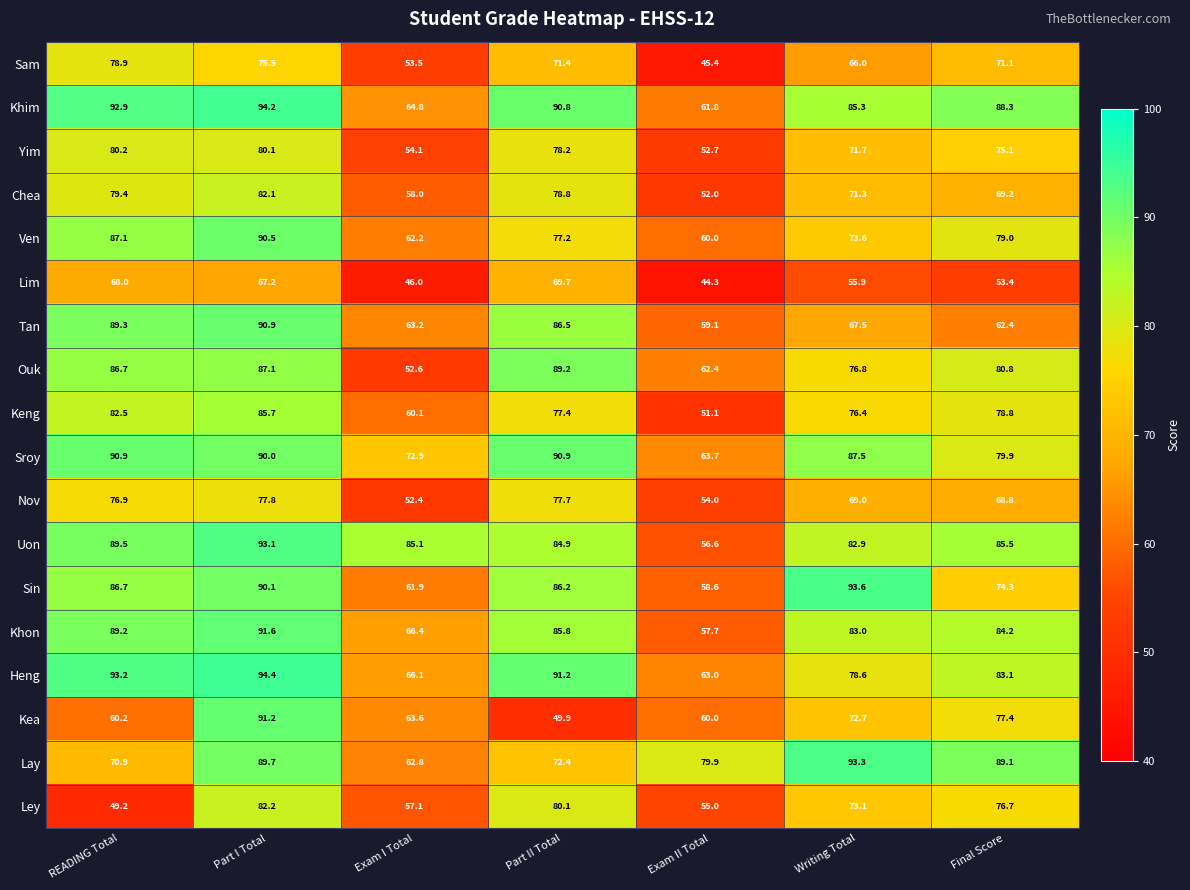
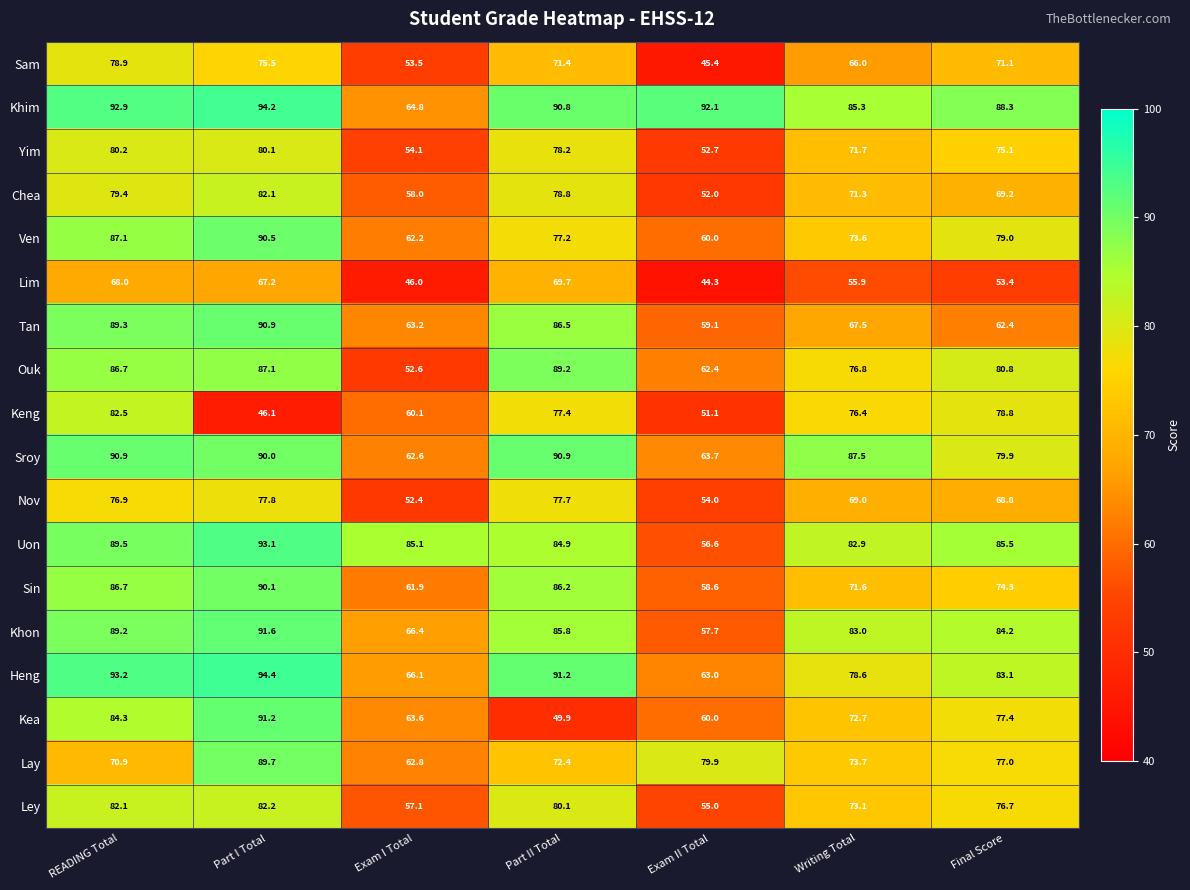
  {
    "Sam": {
      "READING Total": 78.9,
      "Part I Total": 75.5,
      "Exam I Total": 53.5,
      "Part II Total": 71.4,
      "Exam II Total": 45.4,
      "Writing Total": 66.0,
      "Final Score": 71.1
    },
    "Khim": {
      "READING Total": 92.9,
      "Part I Total": 94.2,
      "Exam I Total": 64.8,
      "Part II Total": 90.8,
-     "Exam II Total": 61.8,
+     "Exam II Total": 92.1,
      "Writing Total": 85.3,
      "Final Score": 88.3
    },
    "Yim": {
      "READING Total": 80.2,
      "Part I Total": 80.1,
      "Exam I Total": 54.1,
      "Part II Total": 78.2,
      "Exam II Total": 52.7,
      "Writing Total": 71.7,
      "Final Score": 75.1
    },
    "Chea": {
      "READING Total": 79.4,
      "Part I Total": 82.1,
      "Exam I Total": 58.0,
      "Part II Total": 78.8,
      "Exam II Total": 52.0,
      "Writing Total": 71.3,
      "Final Score": 69.2
    },
    "Ven": {
      "READING Total": 87.1,
      "Part I Total": 90.5,
      "Exam I Total": 62.2,
      "Part II Total": 77.2,
      "Exam II Total": 60.0,
      "Writing Total": 73.6,
      "Final Score": 79.0
    },
    "Lim": {
      "READING Total": 68.0,
      "Part I Total": 67.2,
      "Exam I Total": 46.0,
      "Part II Total": 69.7,
      "Exam II Total": 44.3,
      "Writing Total": 55.9,
      "Final Score": 53.4
    },
    "Tan": {
      "READING Total": 89.3,
      "Part I Total": 90.9,
      "Exam I Total": 63.2,
      "Part II Total": 86.5,
      "Exam II Total": 59.1,
      "Writing Total": 67.5,
      "Final Score": 62.4
    },
    "Ouk": {
      "READING Total": 86.7,
      "Part I Total": 87.1,
      "Exam I Total": 52.6,
      "Part II Total": 89.2,
      "Exam II Total": 62.4,
      "Writing Total": 76.8,
      "Final Score": 80.8
    },
    "Keng": {
      "READING Total": 82.5,
-     "Part I Total": 85.7,
+     "Part I Total": 46.1,
      "Exam I Total": 60.1,
      "Part II Total": 77.4,
      "Exam II Total": 51.1,
      "Writing Total": 76.4,
      "Final Score": 78.8
    },
    "Sroy": {
      "READING Total": 90.9,
      "Part I Total": 90.0,
-     "Exam I Total": 72.9,
+     "Exam I Total": 62.6,
      "Part II Total": 90.9,
      "Exam II Total": 63.7,
      "Writing Total": 87.5,
      "Final Score": 79.9
    },
    "Nov": {
      "READING Total": 76.9,
      "Part I Total": 77.8,
      "Exam I Total": 52.4,
      "Part II Total": 77.7,
      "Exam II Total": 54.0,
      "Writing Total": 69.0,
      "Final Score": 68.8
    },
    "Uon": {
      "READING Total": 89.5,
      "Part I Total": 93.1,
      "Exam I Total": 85.1,
      "Part II Total": 84.9,
      "Exam II Total": 56.6,
      "Writing Total": 82.9,
      "Final Score": 85.5
    },
    "Sin": {
      "READING Total": 86.7,
      "Part I Total": 90.1,
      "Exam I Total": 61.9,
      "Part II Total": 86.2,
      "Exam II Total": 58.6,
-     "Writing Total": 93.6,
+     "Writing Total": 71.6,
      "Final Score": 74.3
    },
    "Khon": {
      "READING Total": 89.2,
      "Part I Total": 91.6,
      "Exam I Total": 66.4,
      "Part II Total": 85.8,
      "Exam II Total": 57.7,
      "Writing Total": 83.0,
      "Final Score": 84.2
    },
    "Heng": {
      "READING Total": 93.2,
      "Part I Total": 94.4,
      "Exam I Total": 66.1,
      "Part II Total": 91.2,
      "Exam II Total": 63.0,
      "Writing Total": 78.6,
      "Final Score": 83.1
    },
    "Kea": {
-     "READING Total": 60.2,
+     "READING Total": 84.3,
      "Part I Total": 91.2,
      "Exam I Total": 63.6,
      "Part II Total": 49.9,
      "Exam II Total": 60.0,
      "Writing Total": 72.7,
      "Final Score": 77.4
    },
    "Lay": {
      "READING Total": 70.9,
      "Part I Total": 89.7,
      "Exam I Total": 62.8,
      "Part II Total": 72.4,
      "Exam II Total": 79.9,
-     "Writing Total": 93.3,
-     "Final Score": 89.1
+     "Writing Total": 73.7,
+     "Final Score": 77.0
    },
    "Ley": {
-     "READING Total": 49.2,
+     "READING Total": 82.1,
      "Part I Total": 82.2,
      "Exam I Total": 57.1,
      "Part II Total": 80.1,
      "Exam II Total": 55.0,
      "Writing Total": 73.1,
      "Final Score": 76.7
    }
  }
